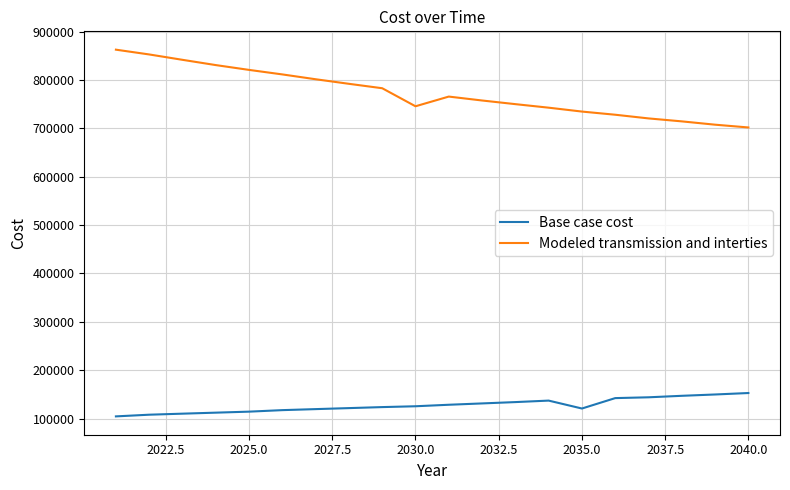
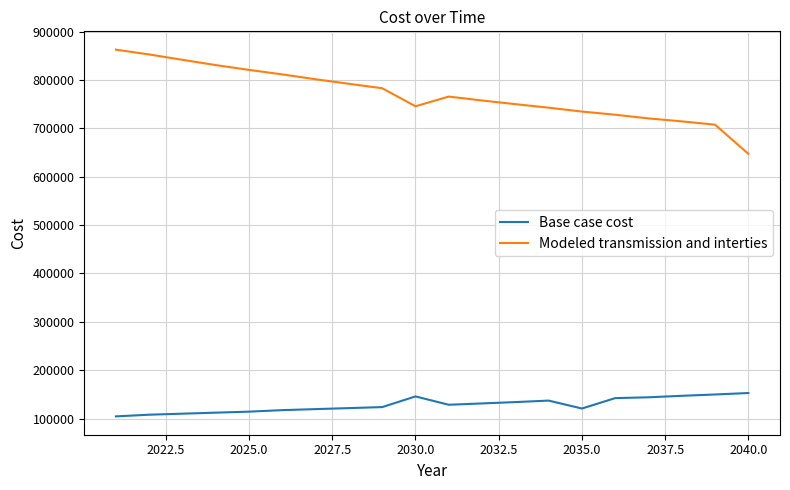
  {
    "Base case cost": {
      "2025.0": 110000,
-     "2030.0": 130000,
+     "2030.0": 150000,
      "2035.0": 120000,
      "2040.0": 150000
    },
    "Modeled transmission and interties": {
      "2025.0": 820000,
      "2030.0": 750000,
      "2035.0": 730000,
-     "2040.0": 700000
+     "2040.0": 650000
    }
  }
